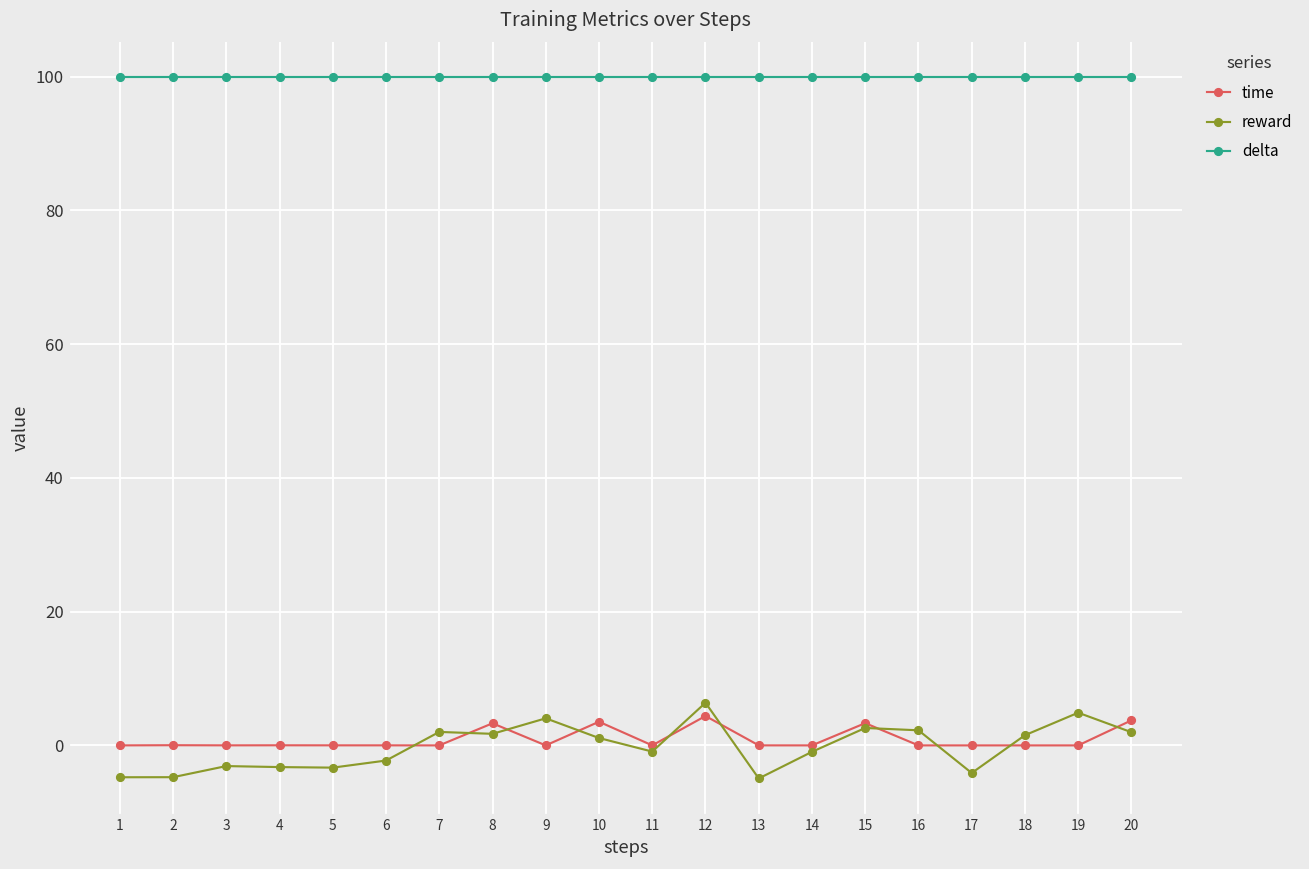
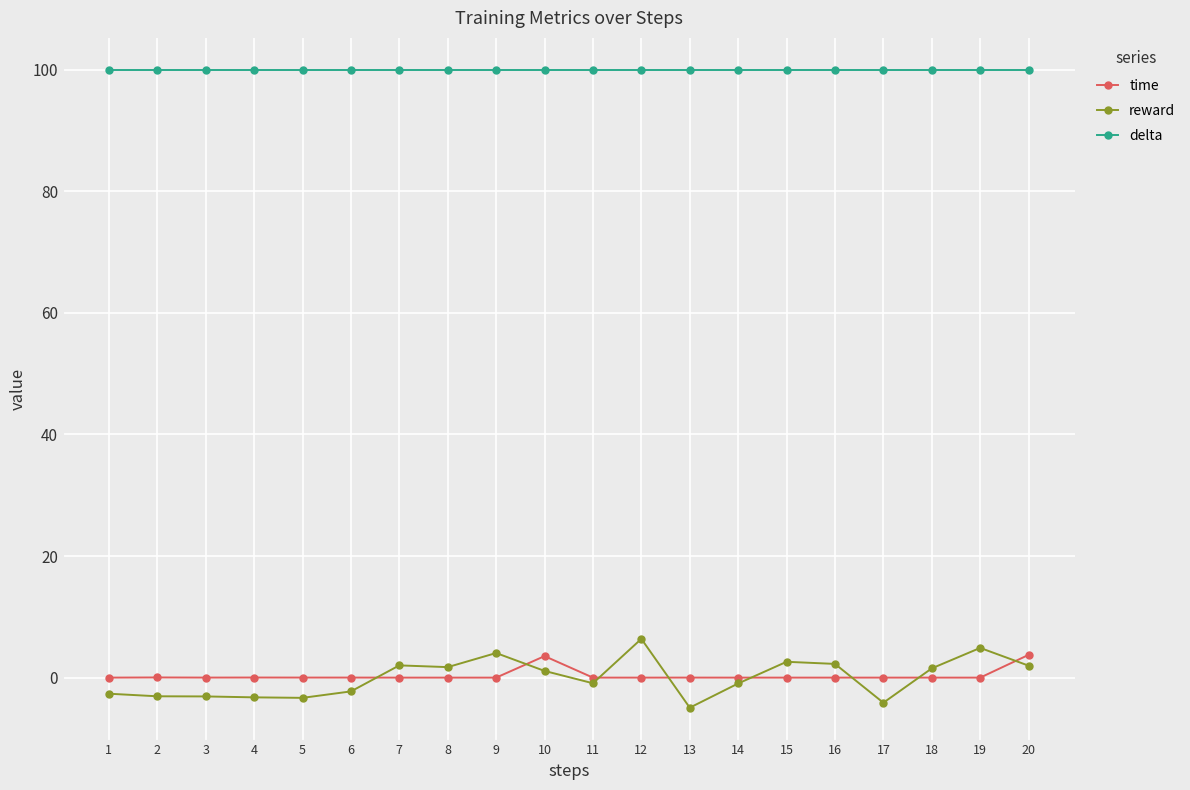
  {
    "time": {
      "1": 0,
      "2": 0,
      "3": 0,
      "4": 0,
      "5": 0,
      "6": 0,
      "7": 0,
-     "8": 3,
+     "8": 0,
      "9": 0,
      "10": 4,
      "11": 0,
-     "12": 4,
+     "12": 0,
      "13": 0,
      "14": 0,
-     "15": 3,
+     "15": 0,
      "16": 0,
      "17": 0,
      "18": 0,
      "19": 0,
      "20": 4
    },
    "reward": {
-     "1": -5,
-     "2": -5,
+     "1": -3,
+     "2": -3,
      "3": -3,
      "4": -3,
      "5": -3,
      "6": -2,
      "7": 2,
      "8": 2,
      "9": 4,
      "10": 1,
      "11": -1,
      "12": 6,
      "13": -5,
      "14": -1,
      "15": 3,
      "16": 2,
      "17": -4,
      "18": 2,
      "19": 5,
      "20": 2
    },
    "delta": {
      "1": 100,
      "2": 100,
      "3": 100,
      "4": 100,
      "5": 100,
      "6": 100,
      "7": 100,
      "8": 100,
      "9": 100,
      "10": 100,
      "11": 100,
      "12": 100,
      "13": 100,
      "14": 100,
      "15": 100,
      "16": 100,
      "17": 100,
      "18": 100,
      "19": 100,
      "20": 100
    }
  }
